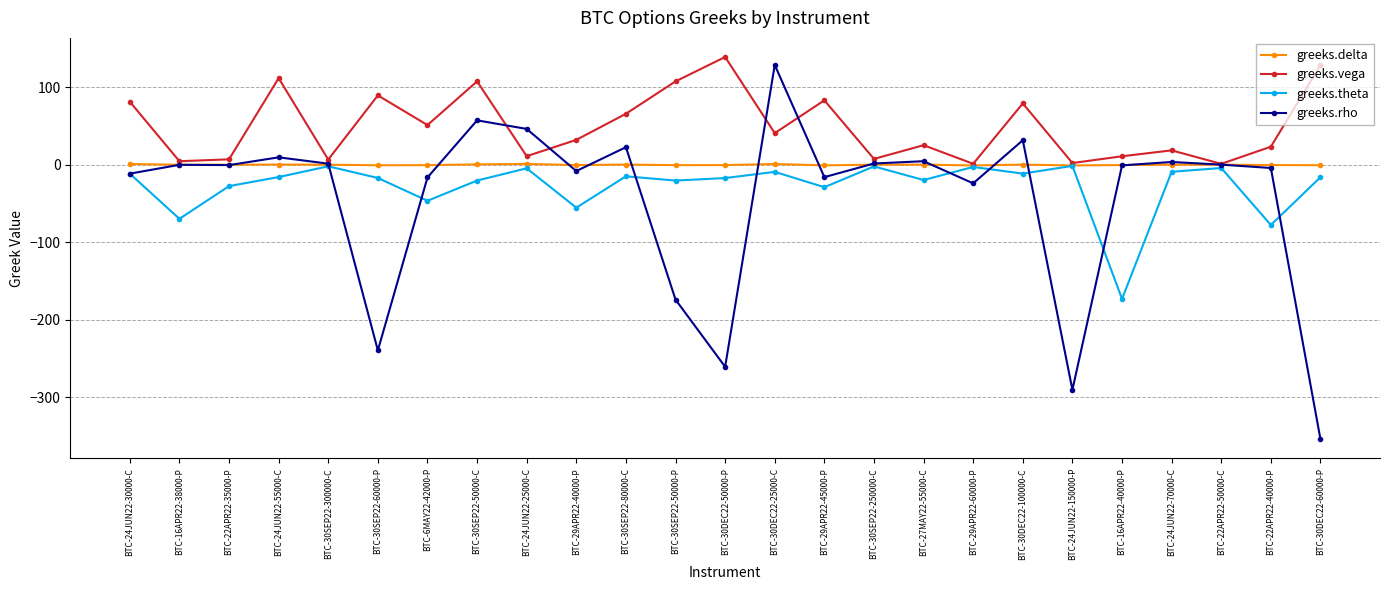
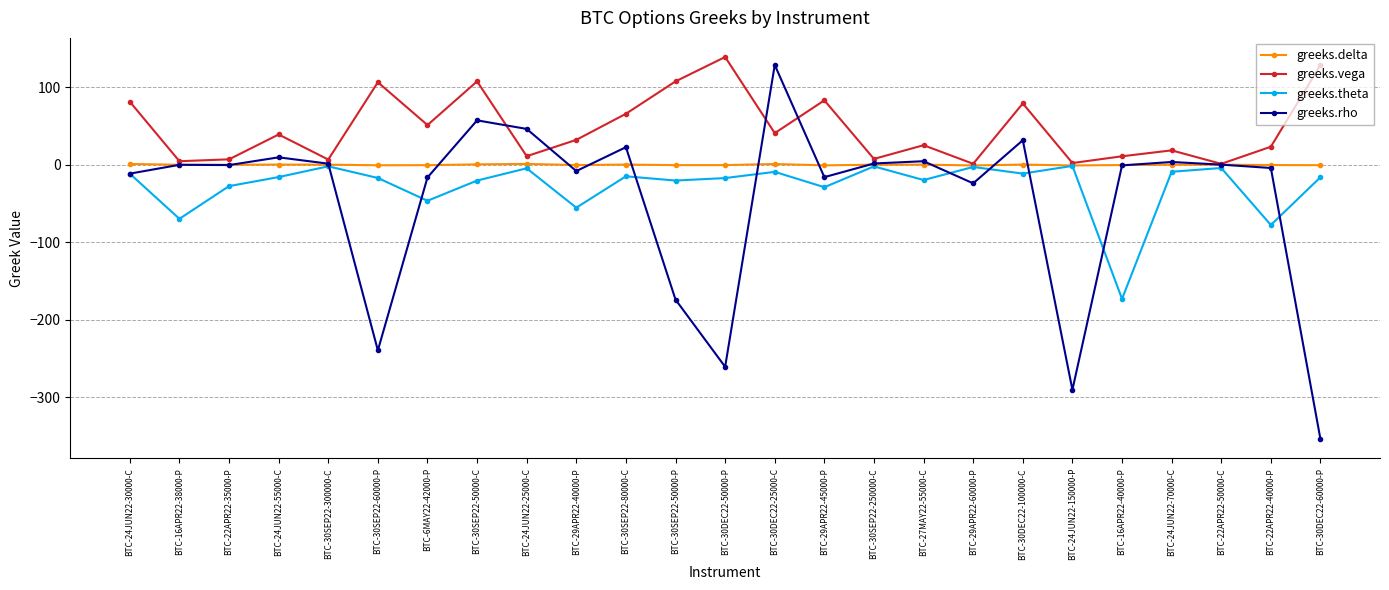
  {
    "greeks.delta": {
      "BTC-24JUN22-30000-C": 0,
      "BTC-24JUN22-55000-C": 0,
      "BTC-30SEP22-60000-P": 0,
      "BTC-6MAY22-42000-P": 0,
      "BTC-30SEP22-50000-C": 0,
      "BTC-24JUN22-25000-C": 0,
      "BTC-29APR22-40000-P": 0,
      "BTC-30SEP22-80000-C": 0,
      "BTC-30SEP22-50000-P": 0,
      "BTC-30DEC22-50000-P": 0,
      "BTC-30DEC22-25000-C": 0,
      "BTC-29APR22-45000-P": 0,
      "BTC-27MAY22-55000-C": 0,
      "BTC-30DEC22-100000-C": 0,
      "BTC-24JUN22-70000-C": 0,
      "BTC-22APR22-40000-P": 0,
      "BTC-30DEC22-60000-P": 0
    },
    "greeks.vega": {
      "BTC-24JUN22-30000-C": 80,
      "BTC-16APR22-38000-P": 0,
      "BTC-22APR22-35000-P": 10,
-     "BTC-24JUN22-55000-C": 110,
+     "BTC-24JUN22-55000-C": 40,
      "BTC-30SEP22-300000-C": 10,
-     "BTC-30SEP22-60000-P": 90,
+     "BTC-30SEP22-60000-P": 110,
      "BTC-6MAY22-42000-P": 50,
      "BTC-30SEP22-50000-C": 110,
      "BTC-24JUN22-25000-C": 10,
      "BTC-29APR22-40000-P": 30,
      "BTC-30SEP22-80000-C": 70,
      "BTC-30SEP22-50000-P": 110,
      "BTC-30DEC22-50000-P": 140,
      "BTC-30DEC22-25000-C": 40,
      "BTC-29APR22-45000-P": 80,
      "BTC-30SEP22-250000-C": 10,
      "BTC-27MAY22-55000-C": 30,
      "BTC-30DEC22-100000-C": 80,
      "BTC-16APR22-40000-P": 10,
      "BTC-24JUN22-70000-C": 20,
      "BTC-22APR22-40000-P": 20
    },
    "greeks.theta": {
      "BTC-16APR22-38000-P": -70,
      "BTC-22APR22-35000-P": -30,
      "BTC-24JUN22-55000-C": -20,
      "BTC-30SEP22-60000-P": -20,
      "BTC-6MAY22-42000-P": -50,
      "BTC-30SEP22-50000-C": -20,
      "BTC-24JUN22-25000-C": 0,
      "BTC-29APR22-40000-P": -60,
      "BTC-30SEP22-80000-C": -10,
      "BTC-30SEP22-50000-P": -20,
      "BTC-30DEC22-50000-P": -20,
      "BTC-30DEC22-25000-C": -10,
      "BTC-29APR22-45000-P": -30,
      "BTC-27MAY22-55000-C": -20,
      "BTC-30DEC22-100000-C": -10,
      "BTC-16APR22-40000-P": -170,
      "BTC-24JUN22-70000-C": -10,
      "BTC-22APR22-50000-C": 0,
      "BTC-22APR22-40000-P": -80,
      "BTC-30DEC22-60000-P": -20
    },
    "greeks.rho": {
      "BTC-24JUN22-55000-C": 10,
      "BTC-30SEP22-60000-P": -240,
      "BTC-6MAY22-42000-P": -20,
      "BTC-30SEP22-50000-C": 60,
      "BTC-24JUN22-25000-C": 50,
      "BTC-29APR22-40000-P": -10,
      "BTC-30SEP22-80000-C": 20,
      "BTC-30SEP22-50000-P": -170,
      "BTC-30DEC22-50000-P": -260,
      "BTC-30DEC22-25000-C": 130,
      "BTC-29APR22-45000-P": -20,
      "BTC-27MAY22-55000-C": 0,
      "BTC-29APR22-60000-P": -20,
      "BTC-30DEC22-100000-C": 30,
      "BTC-24JUN22-150000-P": -290,
      "BTC-24JUN22-70000-C": 0,
      "BTC-22APR22-40000-P": 0,
      "BTC-30DEC22-60000-P": -350
    }
  }
